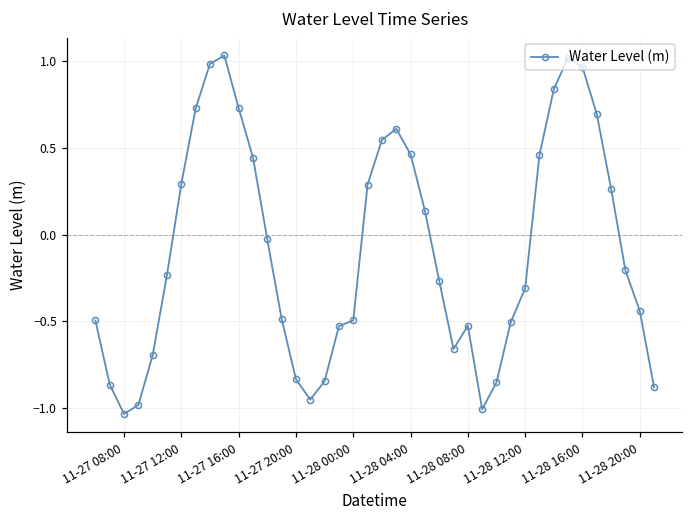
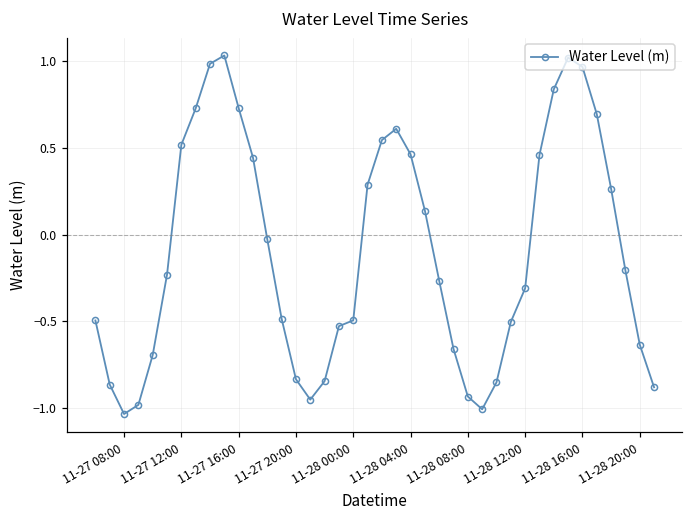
  {
    "11-27 08:00": -1.04,
-   "11-27 12:00": 0.29,
+   "11-27 12:00": 0.52,
    "11-27 16:00": 0.73,
    "11-27 20:00": -0.84,
    "11-28 00:00": -0.50,
    "11-28 04:00": 0.46,
-   "11-28 08:00": -0.53,
+   "11-28 08:00": -0.94,
    "11-28 12:00": -0.31,
-   "11-28 20:00": -0.44
+   "11-28 20:00": -0.64
  }
